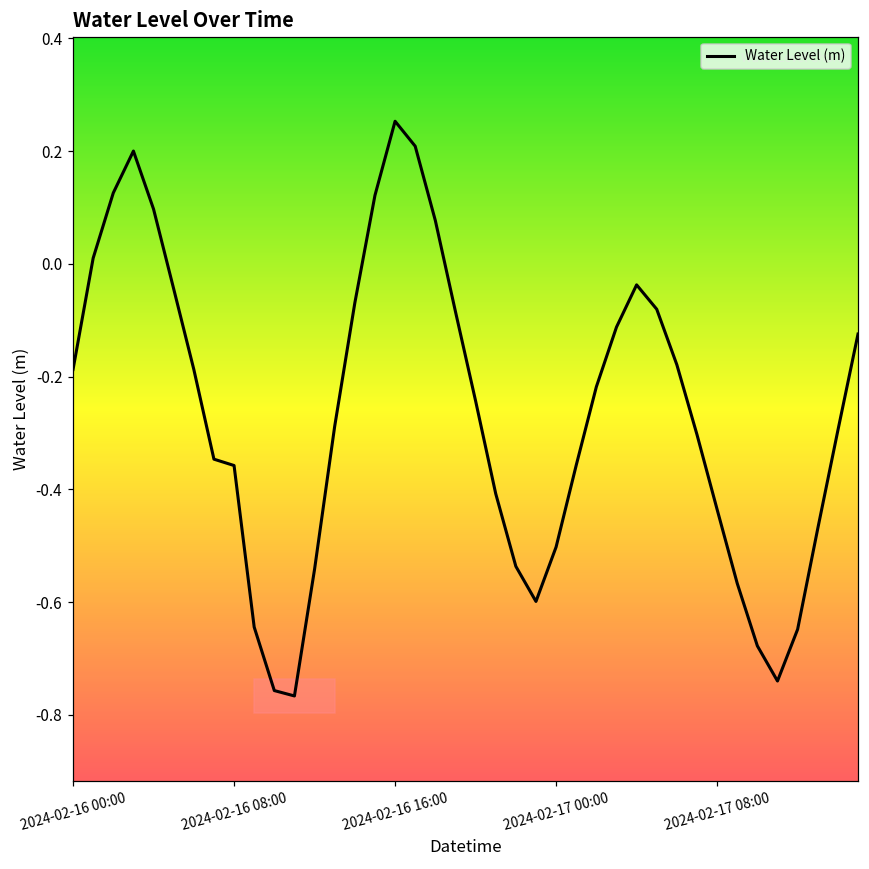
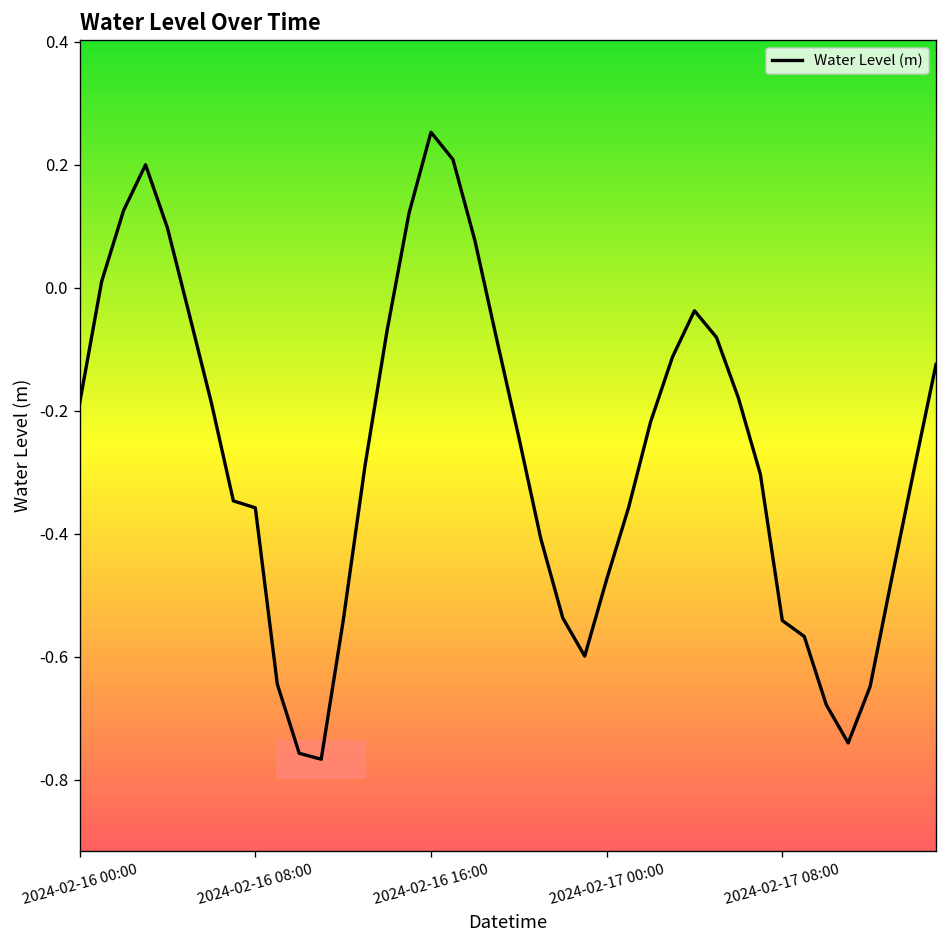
  {
    "2024-02-16 00:00": -0.19,
    "2024-02-16 08:00": -0.36,
    "2024-02-16 16:00": 0.25,
-   "2024-02-17 00:00": -0.50,
-   "2024-02-17 08:00": -0.44
+   "2024-02-17 00:00": -0.47,
+   "2024-02-17 08:00": -0.54
  }
